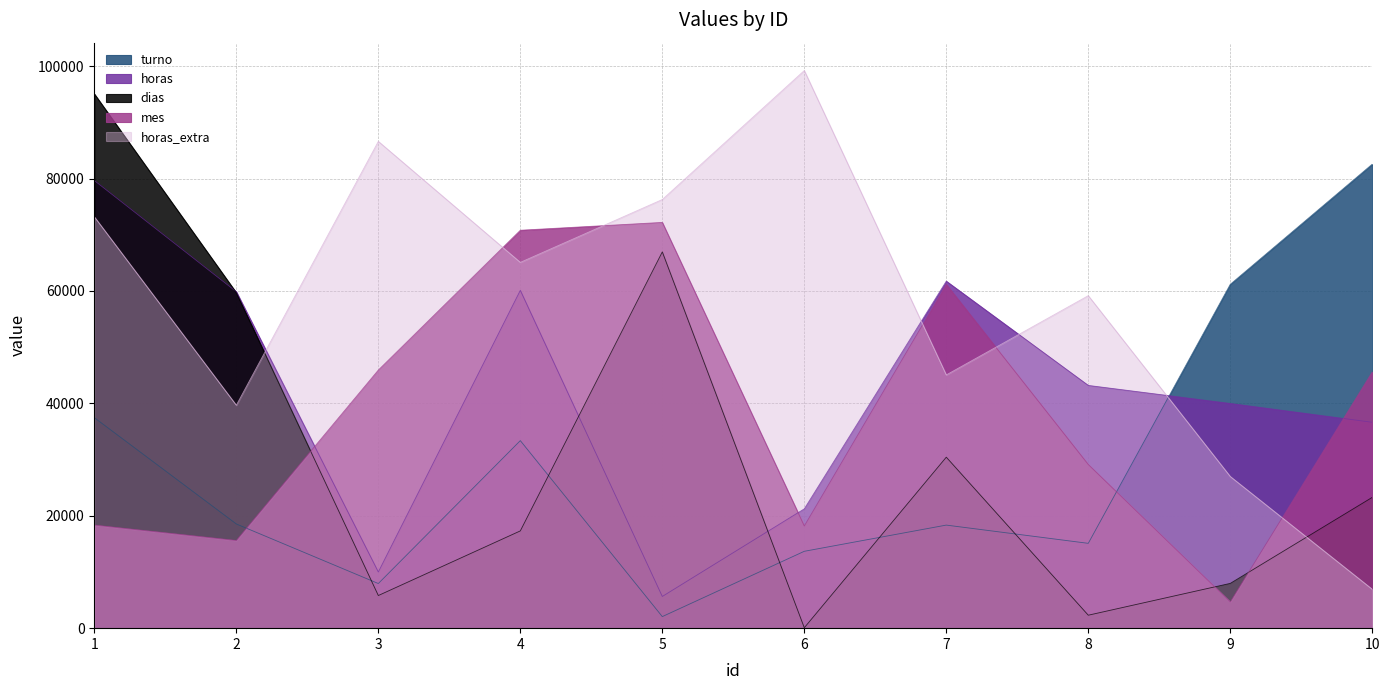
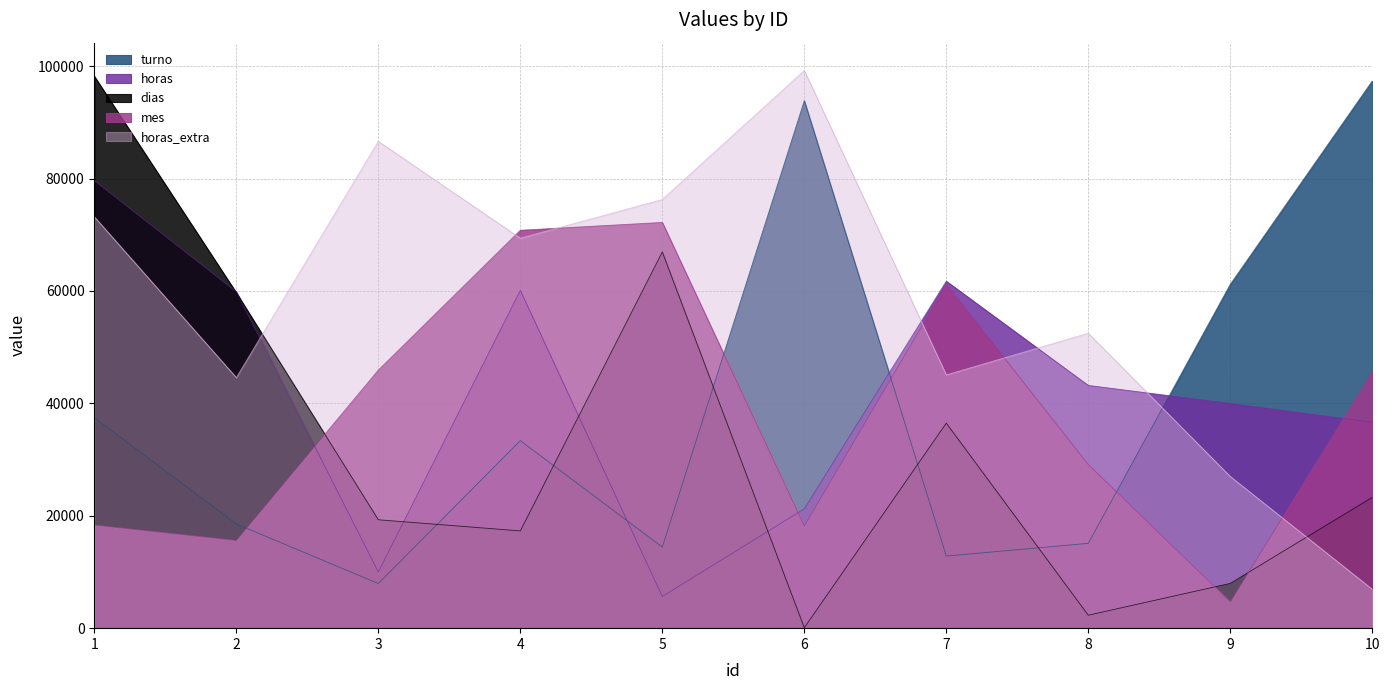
  {
    "turno": {
      "1": 37000,
      "2": 19000,
      "3": 8000,
      "4": 33000,
-     "5": 2000,
-     "6": 14000,
-     "7": 18000,
+     "5": 14000,
+     "6": 94000,
+     "7": 13000,
      "8": 15000,
      "9": 61000,
-     "10": 83000
+     "10": 97000
    },
    "dias": {
-     "1": 95000,
-     "3": 6000,
+     "1": 98000,
+     "3": 19000,
      "4": 17000,
      "5": 67000,
      "6": 0,
-     "7": 30000,
+     "7": 36000,
      "8": 2000,
      "9": 8000,
      "10": 23000
    },
    "horas_extra": {
      "1": 73000,
-     "2": 40000,
+     "2": 45000,
      "3": 87000,
-     "4": 65000,
+     "4": 69000,
      "5": 76000,
      "6": 99000,
      "7": 45000,
-     "8": 59000,
+     "8": 52000,
      "9": 27000,
      "10": 7000
    }
  }
